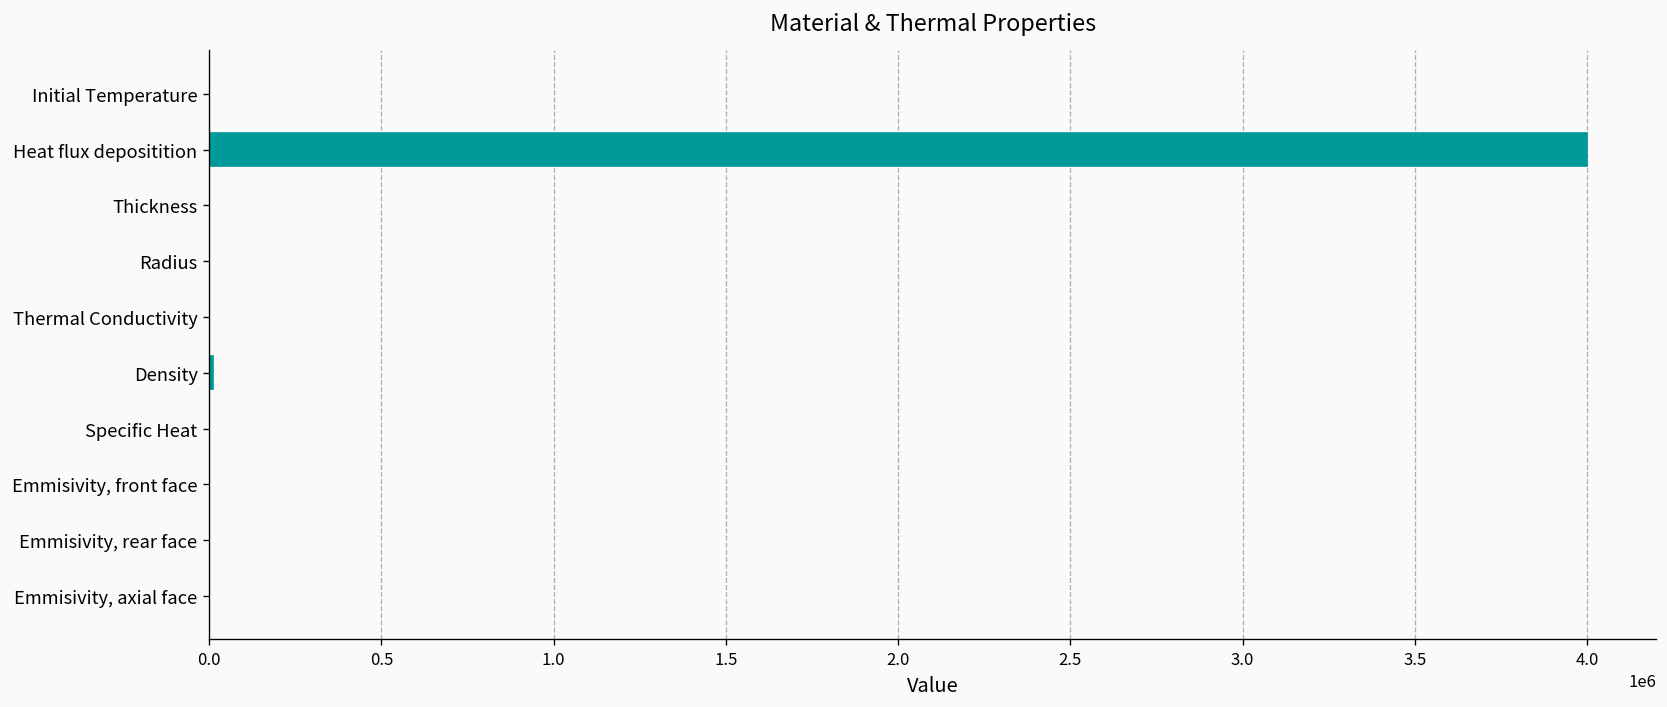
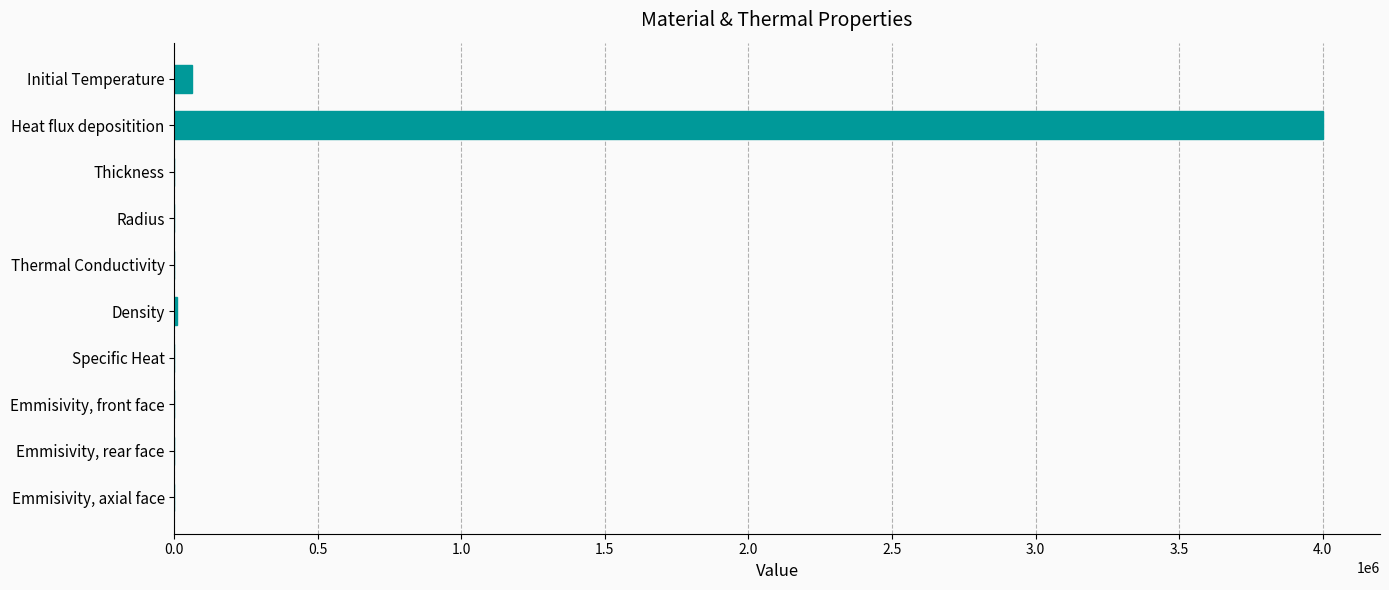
  {
-   "Initial Temperature": 0,
+   "Initial Temperature": 60000,
    "Heat flux depositition": 4000000,
    "Density": 10000
  }
